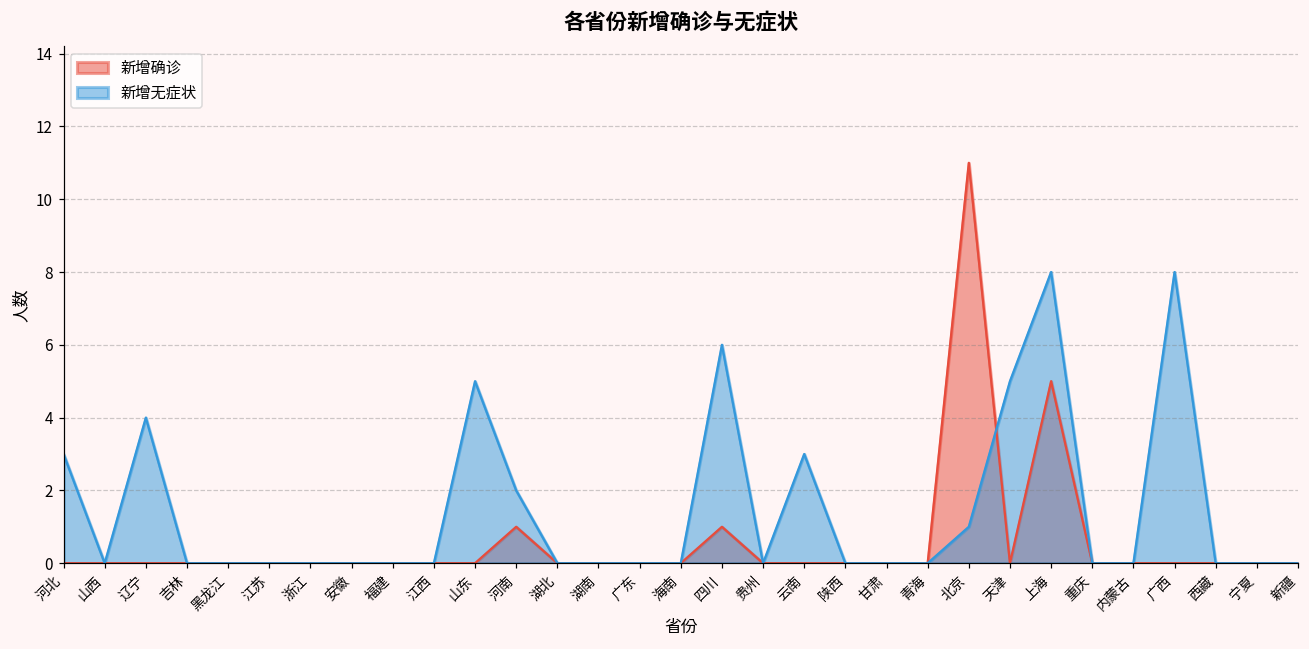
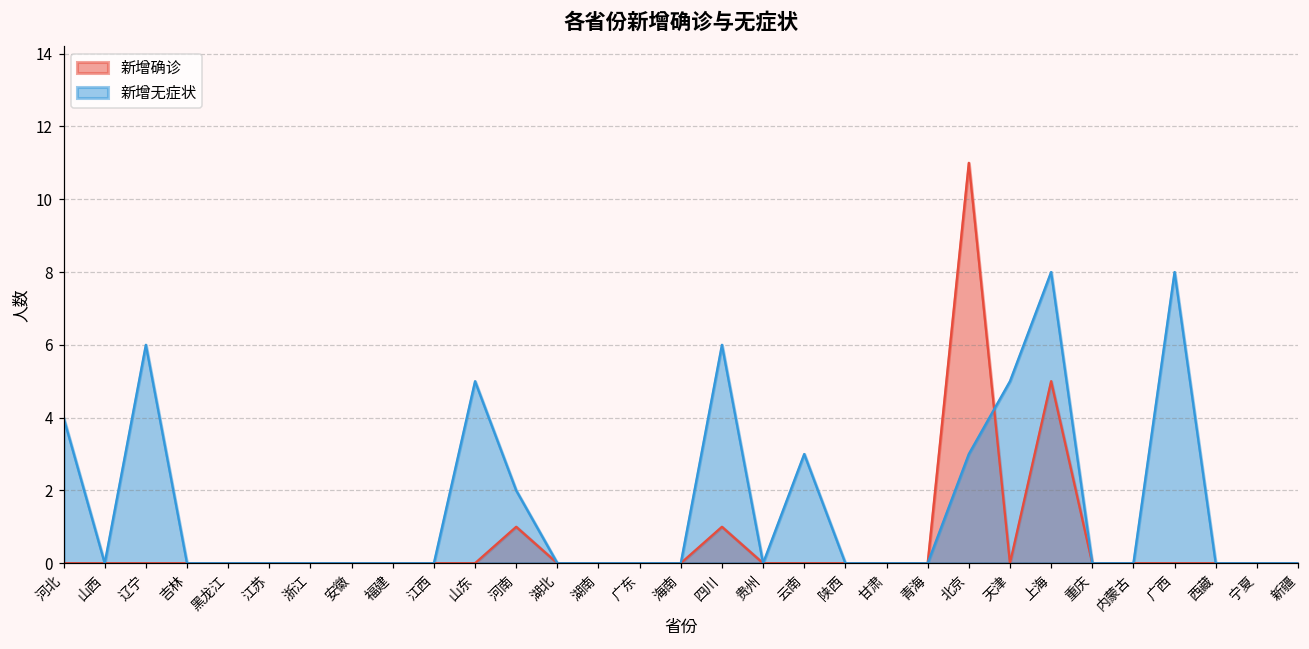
  {
    "新增确诊": {
      "河北": 0,
      "辽宁": 0,
      "山东": 0,
      "河南": 1,
      "四川": 1,
      "云南": 0,
      "北京": 11,
      "天津": 0,
      "上海": 5,
      "广西": 0
    },
    "新增无症状": {
-     "河北": 3,
-     "辽宁": 4,
+     "河北": 4,
+     "辽宁": 6,
      "山东": 5,
      "河南": 2,
      "四川": 6,
      "云南": 3,
-     "北京": 1,
+     "北京": 3,
      "天津": 5,
      "上海": 8,
      "广西": 8
    }
  }
